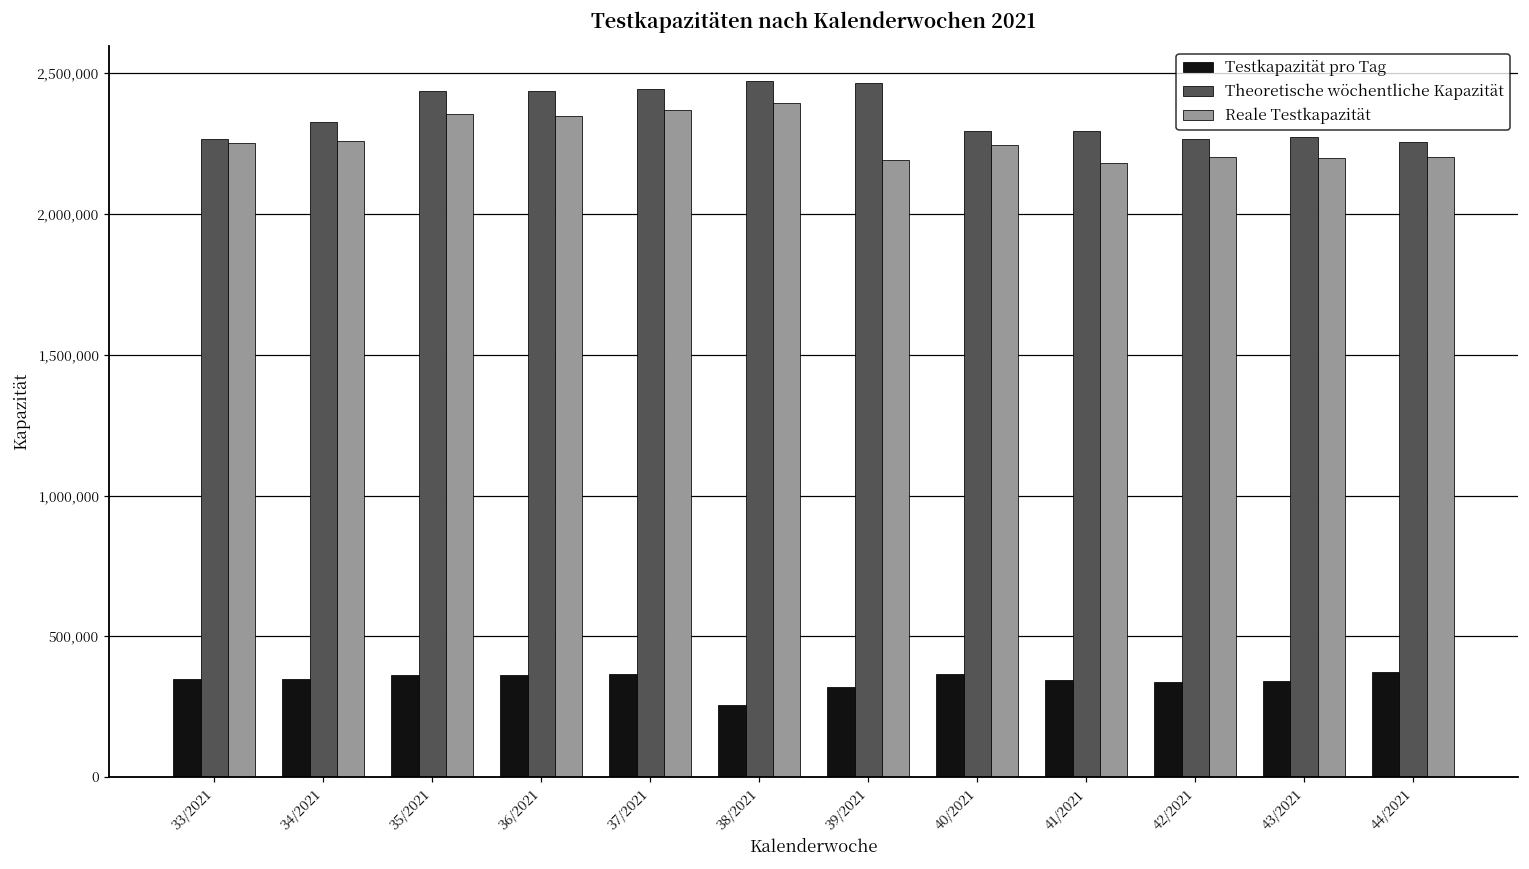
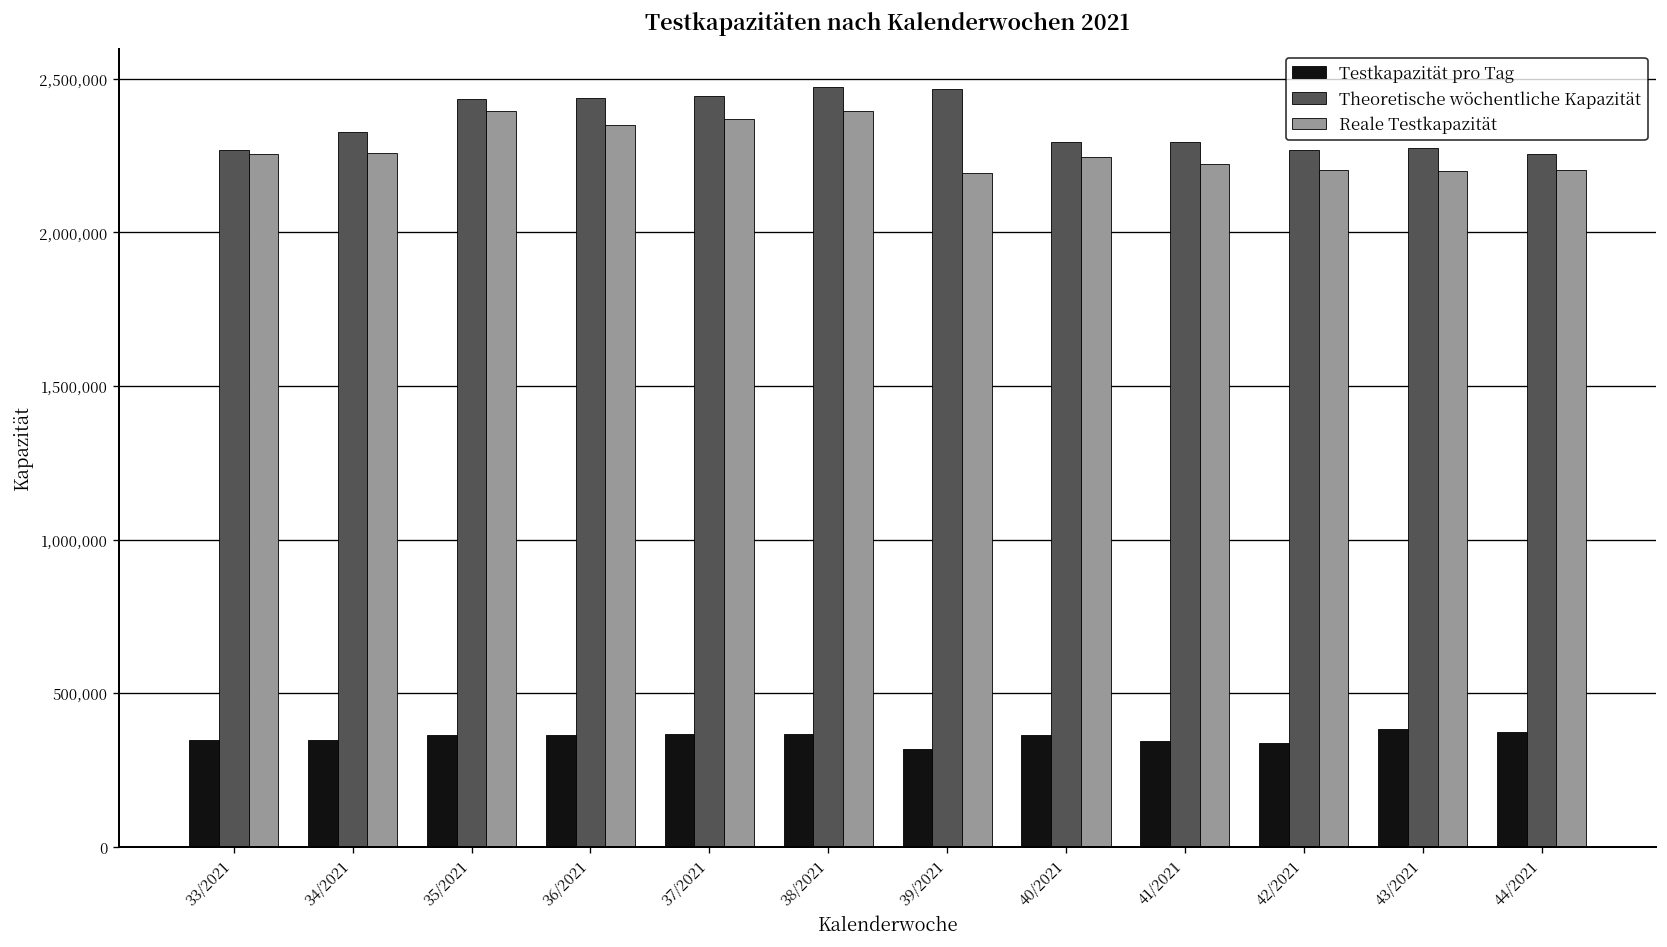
  {
    "Testkapazität pro Tag": {
      "33/2021": "350,000",
      "34/2021": "350,000",
      "35/2021": "360,000",
      "36/2021": "360,000",
      "37/2021": "370,000",
-     "38/2021": "250,000",
+     "38/2021": "370,000",
      "39/2021": "320,000",
      "40/2021": "370,000",
      "41/2021": "340,000",
      "42/2021": "340,000",
-     "43/2021": "340,000",
+     "43/2021": "380,000",
      "44/2021": "370,000"
    },
    "Theoretische wöchentliche Kapazität": {
      "33/2021": "2,270,000",
      "34/2021": "2,330,000",
      "35/2021": "2,440,000",
      "36/2021": "2,440,000",
      "37/2021": "2,450,000",
      "38/2021": "2,470,000",
      "39/2021": "2,470,000",
      "40/2021": "2,290,000",
      "41/2021": "2,300,000",
      "42/2021": "2,270,000",
      "43/2021": "2,270,000",
      "44/2021": "2,260,000"
    },
    "Reale Testkapazität": {
      "33/2021": "2,250,000",
      "34/2021": "2,260,000",
-     "35/2021": "2,360,000",
+     "35/2021": "2,400,000",
      "36/2021": "2,350,000",
      "37/2021": "2,370,000",
      "38/2021": "2,390,000",
      "39/2021": "2,190,000",
      "40/2021": "2,250,000",
-     "41/2021": "2,180,000",
+     "41/2021": "2,220,000",
      "42/2021": "2,200,000",
      "43/2021": "2,200,000",
      "44/2021": "2,200,000"
    }
  }
